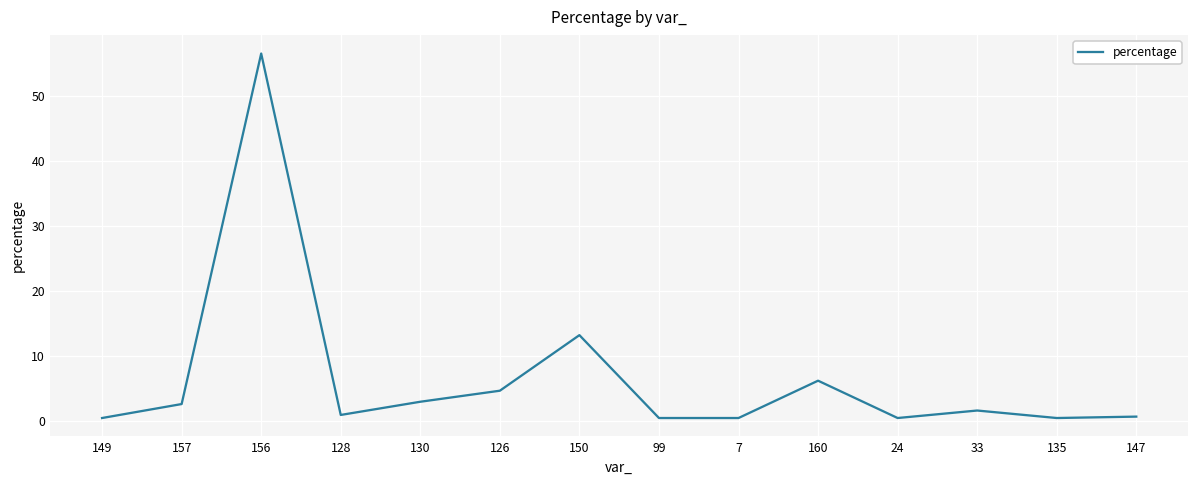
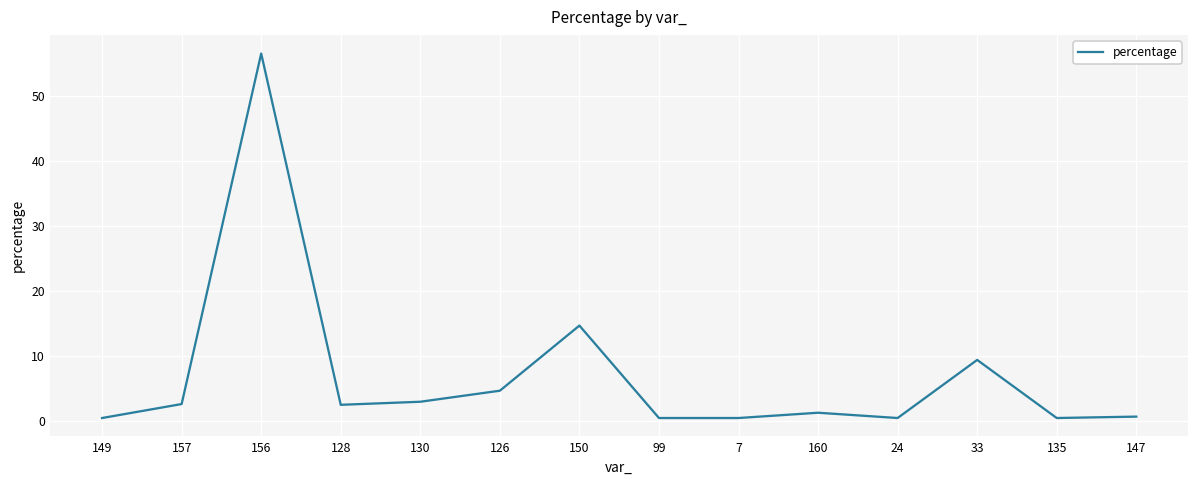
  {
    "149": 0,
    "157": 3,
    "156": 57,
-   "128": 1,
+   "128": 2,
    "130": 3,
    "126": 5,
-   "150": 13,
+   "150": 15,
    "99": 0,
    "7": 0,
-   "160": 6,
+   "160": 1,
    "24": 0,
-   "33": 2,
+   "33": 9,
    "135": 0,
    "147": 1
  }
